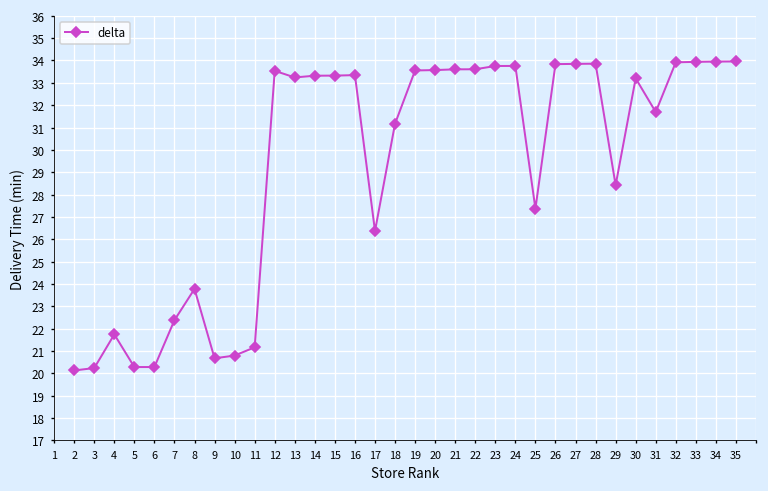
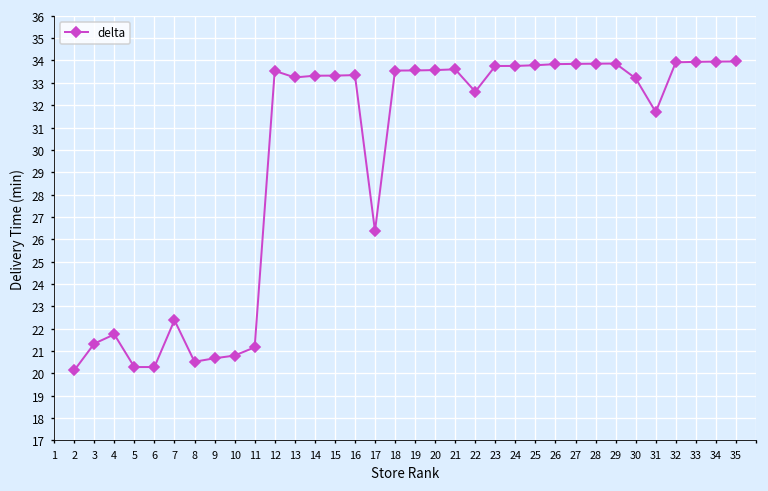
  {
    "2": 20.1,
-   "3": 20.2,
+   "3": 21.3,
    "4": 21.7,
    "5": 20.3,
    "6": 20.3,
    "7": 22.4,
-   "8": 23.8,
+   "8": 20.5,
    "9": 20.7,
    "10": 20.8,
    "11": 21.2,
    "12": 33.5,
    "13": 33.2,
    "14": 33.3,
    "15": 33.3,
    "16": 33.3,
    "17": 26.4,
-   "18": 31.2,
+   "18": 33.5,
    "19": 33.6,
    "20": 33.6,
    "21": 33.6,
-   "22": 33.6,
+   "22": 32.6,
    "23": 33.8,
    "24": 33.8,
-   "25": 27.4,
+   "25": 33.8,
    "26": 33.8,
    "27": 33.8,
    "28": 33.9,
-   "29": 28.4,
+   "29": 33.9,
    "30": 33.2,
    "31": 31.7,
    "32": 33.9,
    "33": 33.9,
    "34": 34.0,
    "35": 34.0
  }
